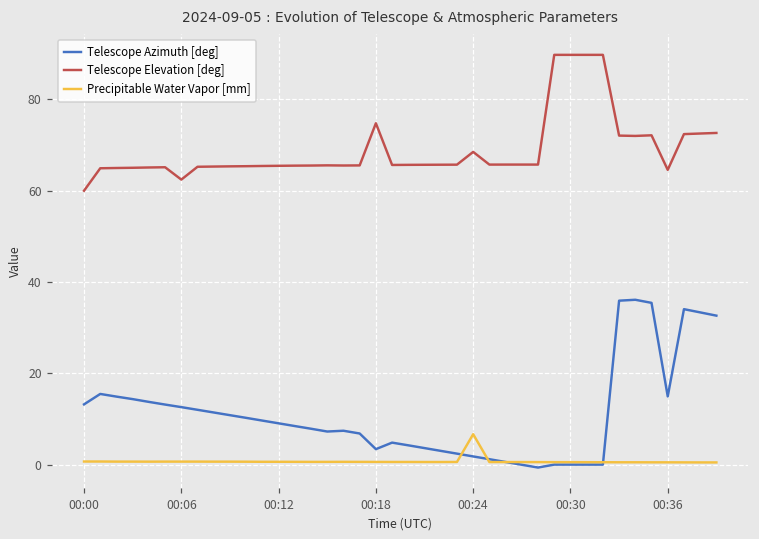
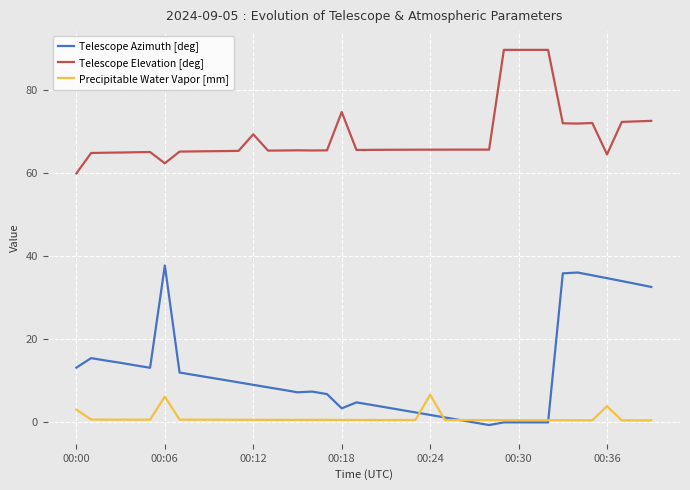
  {
    "Telescope Azimuth [deg]": {
      "00:00": 13,
-     "00:06": 13,
+     "00:06": 38,
      "00:12": 9,
      "00:18": 3,
      "00:24": 2,
-     "00:36": 15
+     "00:36": 35
    },
    "Telescope Elevation [deg]": {
      "00:00": 60,
      "00:06": 62,
-     "00:12": 65,
+     "00:12": 69,
      "00:18": 75,
-     "00:24": 68,
+     "00:24": 66,
      "00:30": 90,
      "00:36": 65
    },
    "Precipitable Water Vapor [mm]": {
-     "00:00": 1,
-     "00:06": 1,
+     "00:00": 3,
+     "00:06": 6,
      "00:12": 1,
      "00:18": 1,
      "00:24": 7,
-     "00:36": 1
+     "00:36": 4
    }
  }
